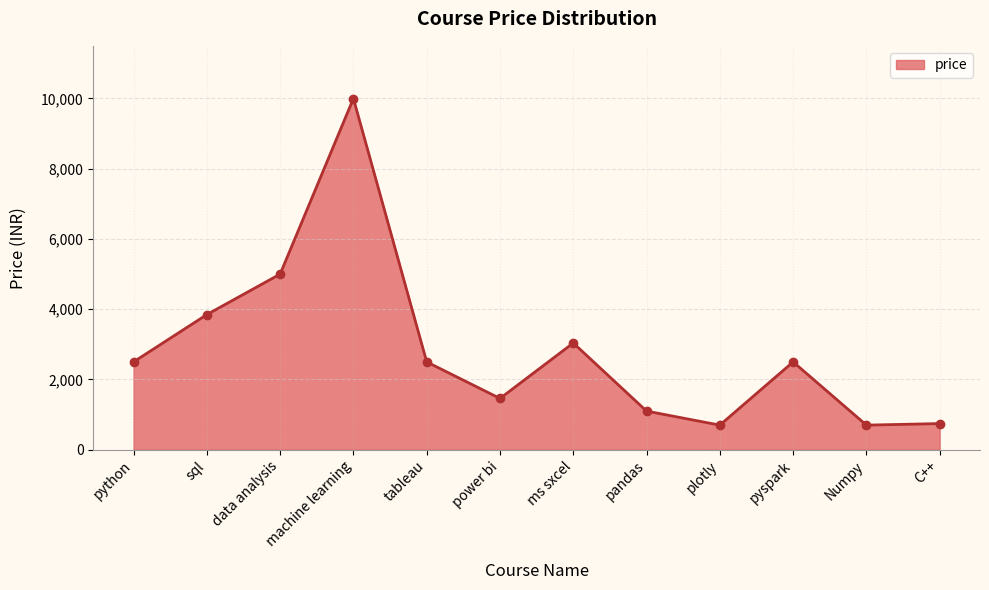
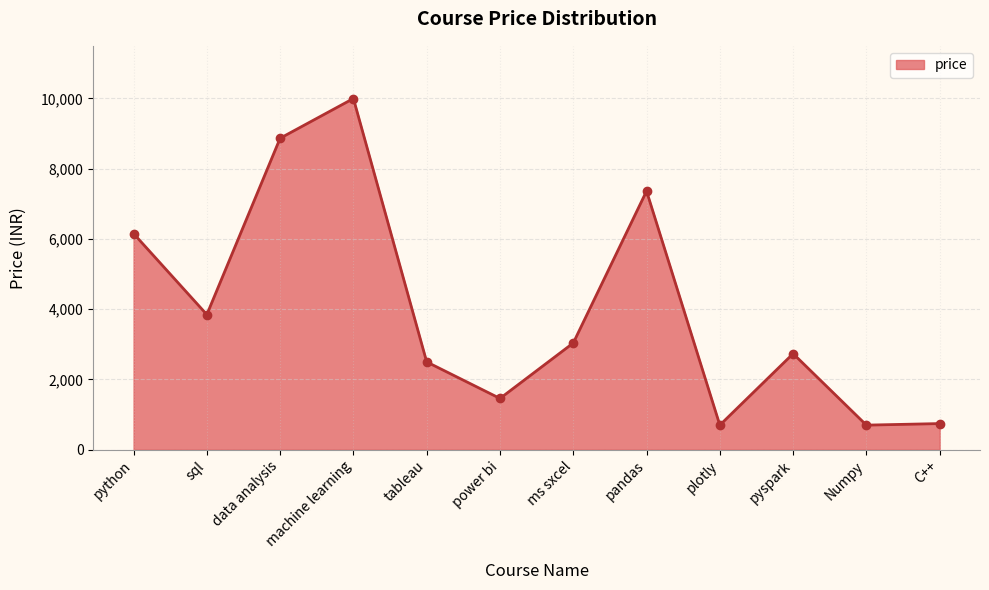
  {
-   "python": "2,500",
+   "python": "6,200",
    "sql": "3,800",
-   "data analysis": "5,000",
+   "data analysis": "8,900",
    "machine learning": "10,000",
    "tableau": "2,500",
    "power bi": "1,500",
    "ms sxcel": "3,000",
-   "pandas": "1,100",
+   "pandas": "7,400",
    "plotly": "700",
-   "pyspark": "2,500",
+   "pyspark": "2,700",
    "Numpy": "700",
    "C++": "700"
  }
